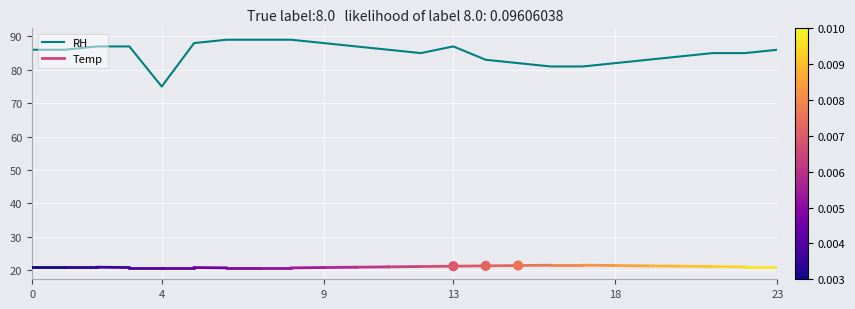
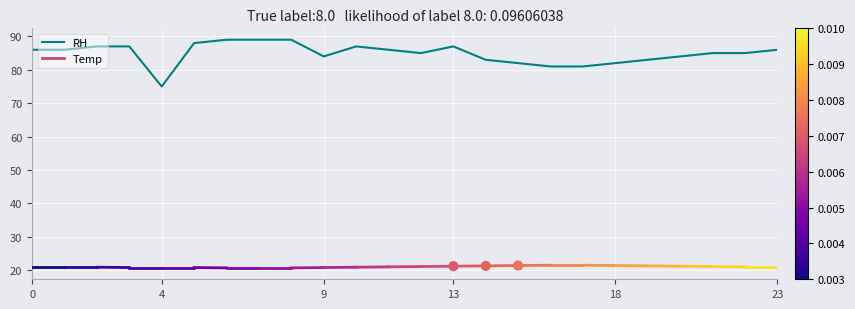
  {
    "RH": {
      "0": 86,
      "4": 75,
-     "9": 88,
+     "9": 84,
      "13": 87,
      "18": 82,
      "23": 86
    }
  }
